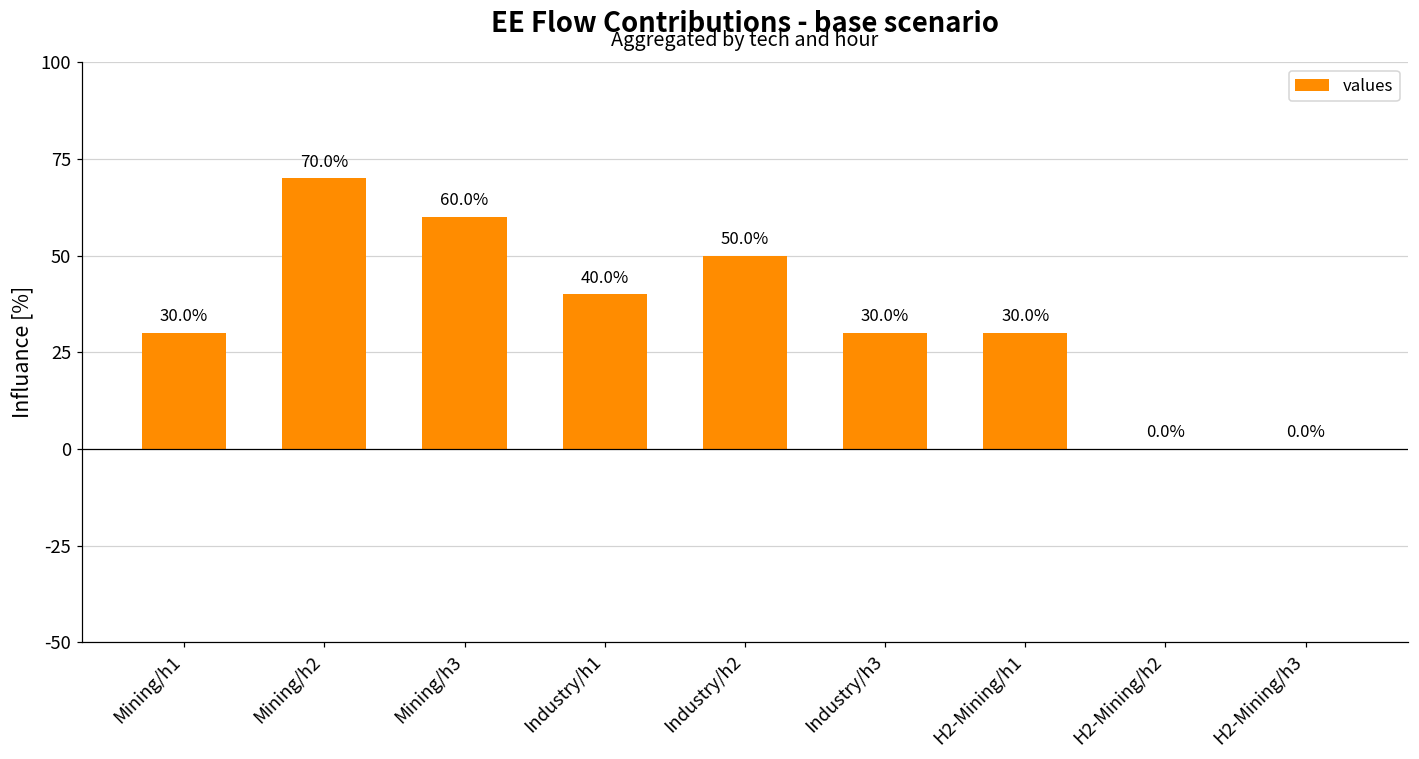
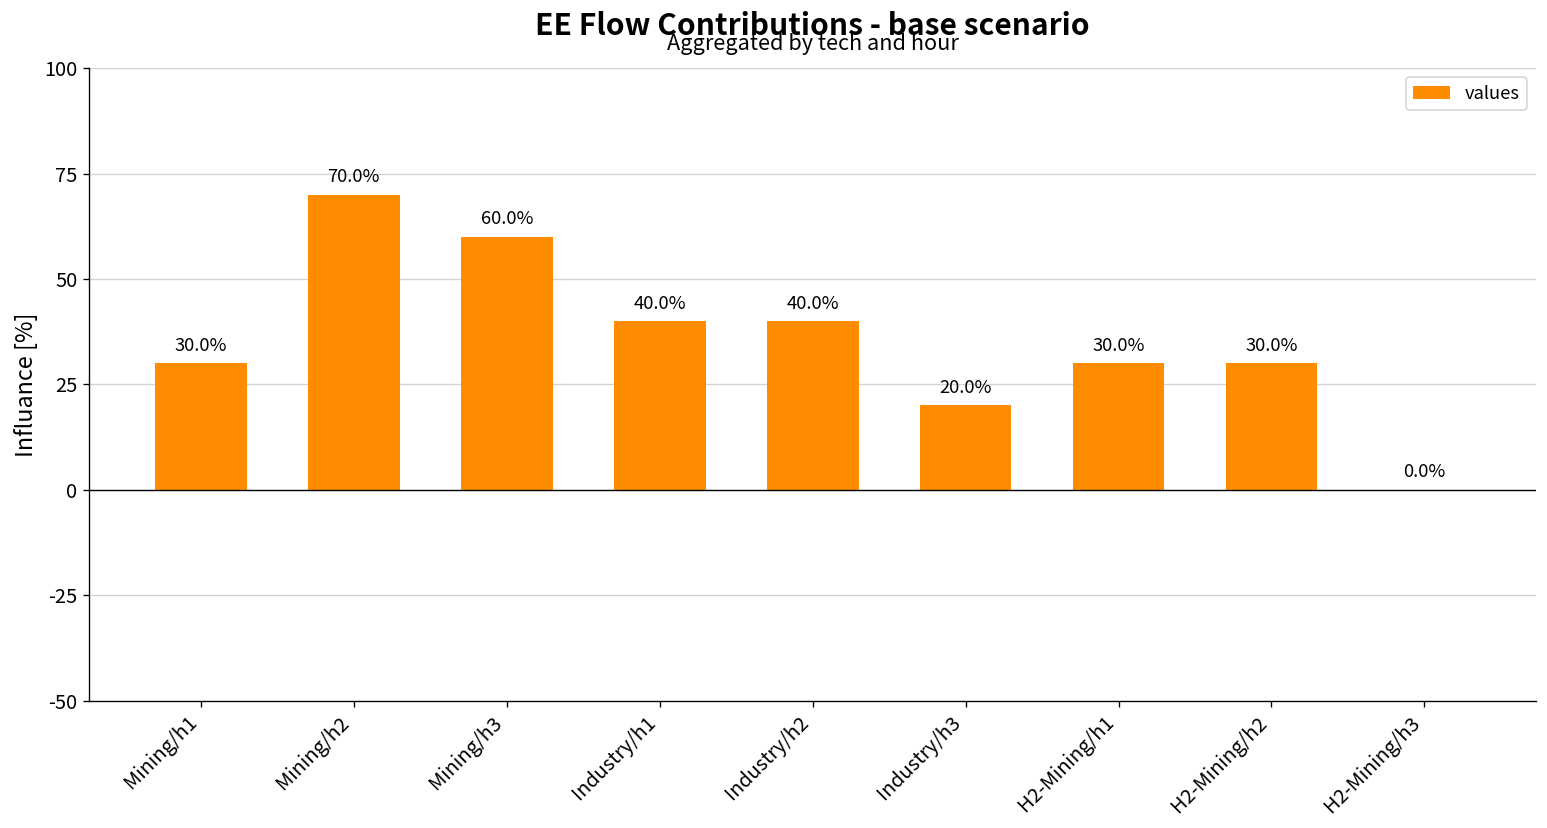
  {
    "Mining/h1": "30.0%",
    "Mining/h2": "70.0%",
    "Mining/h3": "60.0%",
    "Industry/h1": "40.0%",
-   "Industry/h2": "50.0%",
-   "Industry/h3": "30.0%",
+   "Industry/h2": "40.0%",
+   "Industry/h3": "20.0%",
    "H2-Mining/h1": "30.0%",
-   "H2-Mining/h2": "0.0%",
+   "H2-Mining/h2": "30.0%",
    "H2-Mining/h3": "0.0%"
  }
